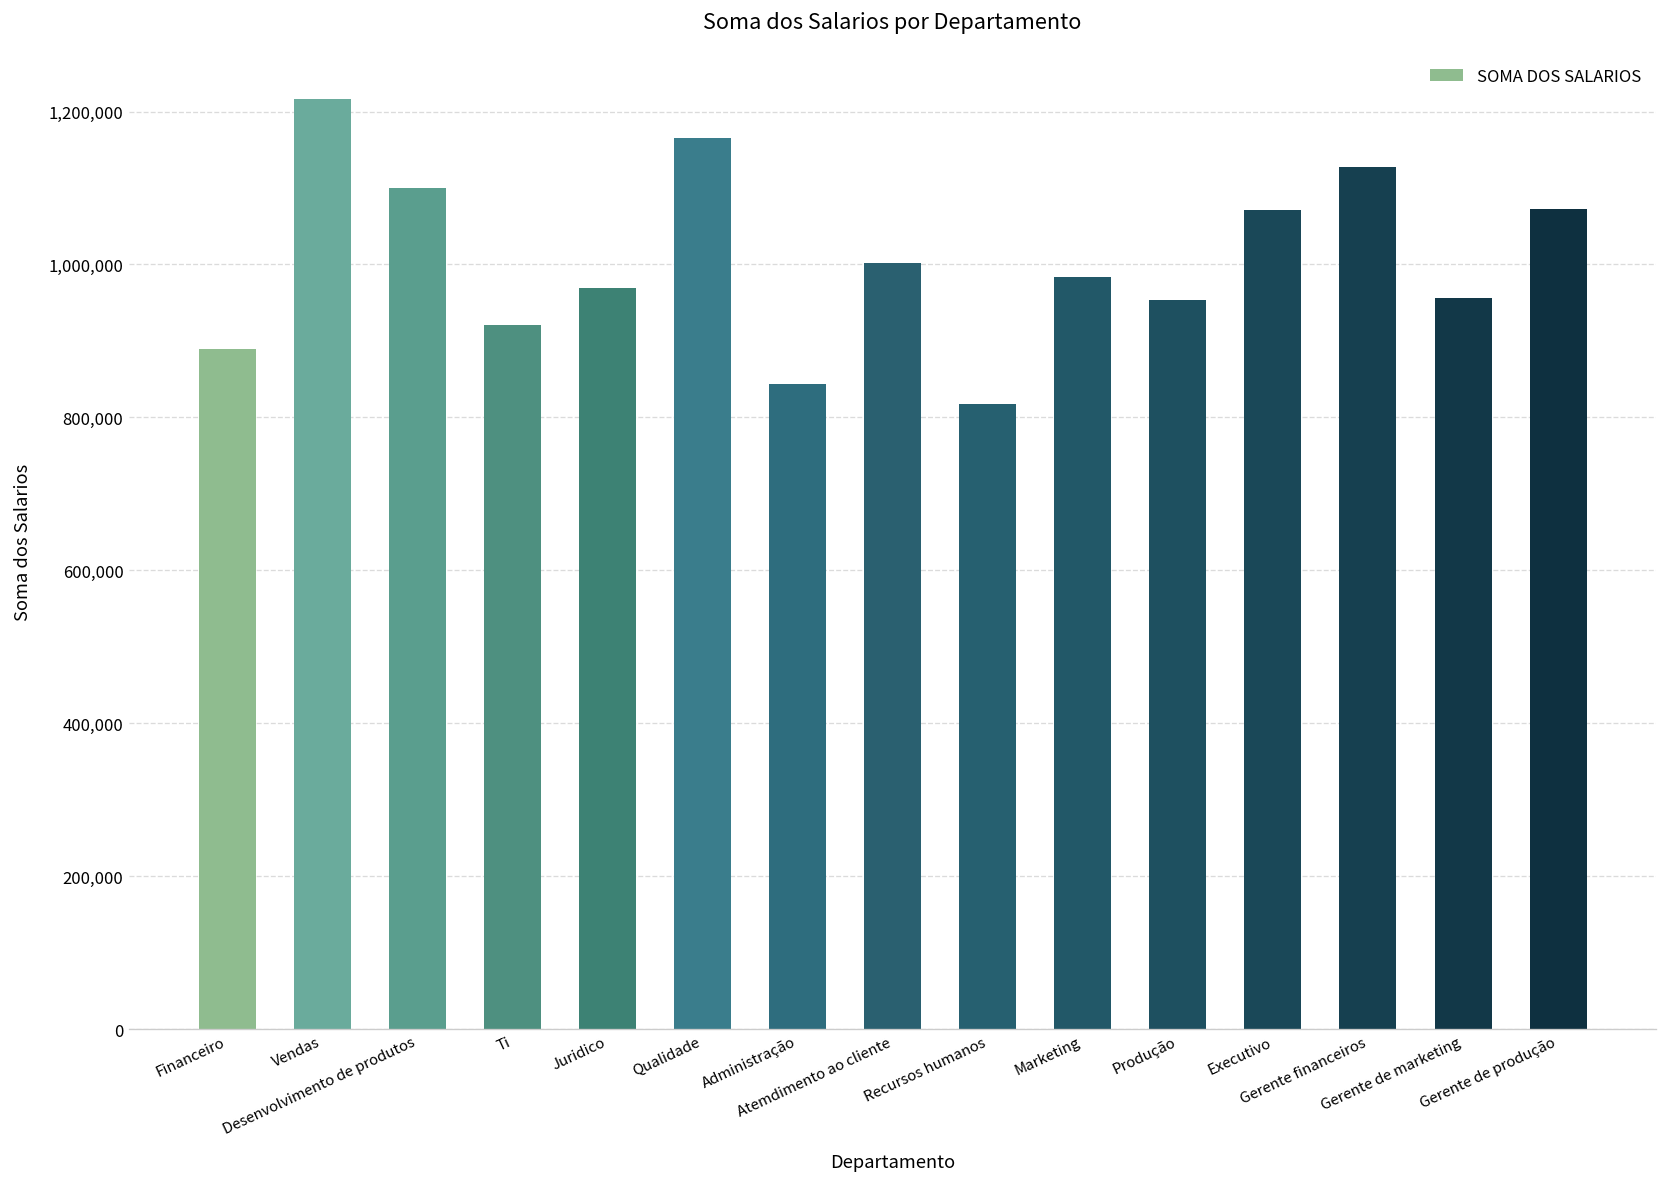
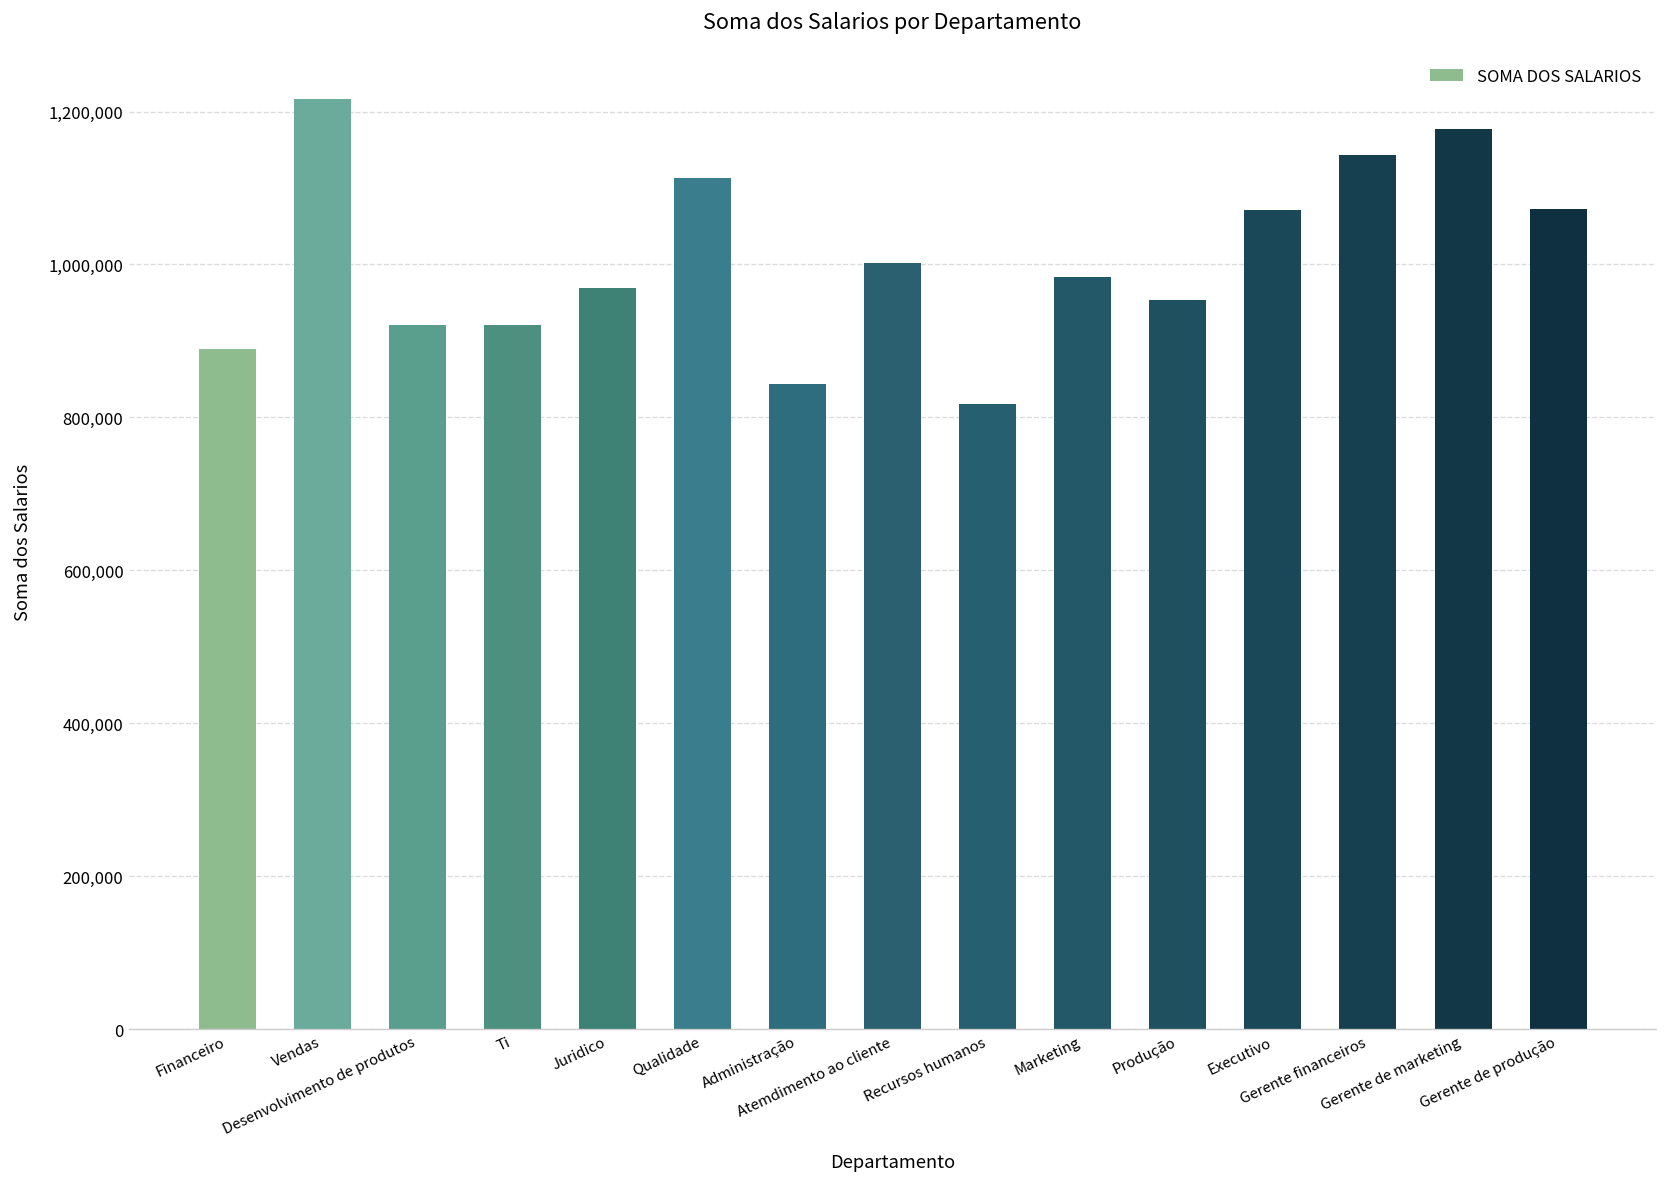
  {
    "Financeiro": "890,000",
    "Vendas": "1,220,000",
-   "Desenvolvimento de produtos": "1,100,000",
+   "Desenvolvimento de produtos": "920,000",
    "Ti": "920,000",
    "Juridico": "970,000",
-   "Qualidade": "1,170,000",
+   "Qualidade": "1,110,000",
    "Administração": "840,000",
    "Atemdimento ao cliente": "1,000,000",
    "Recursos humanos": "820,000",
    "Marketing": "980,000",
    "Produção": "950,000",
    "Executivo": "1,070,000",
-   "Gerente financeiros": "1,130,000",
-   "Gerente de marketing": "960,000",
+   "Gerente financeiros": "1,140,000",
+   "Gerente de marketing": "1,180,000",
    "Gerente de produção": "1,070,000"
  }
